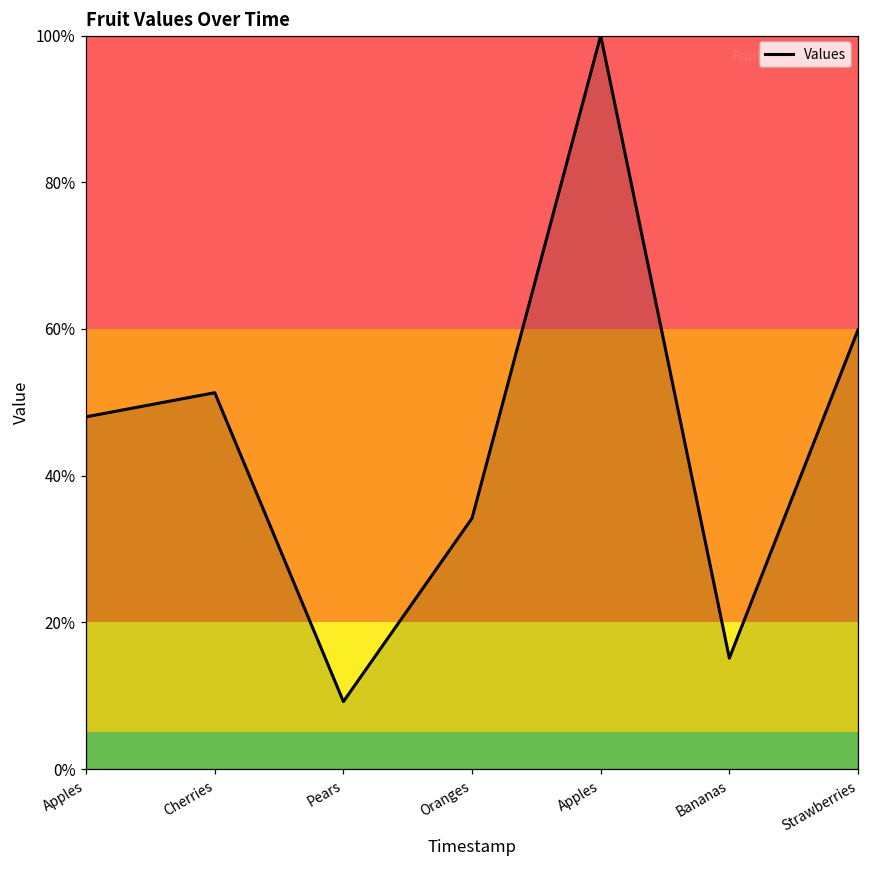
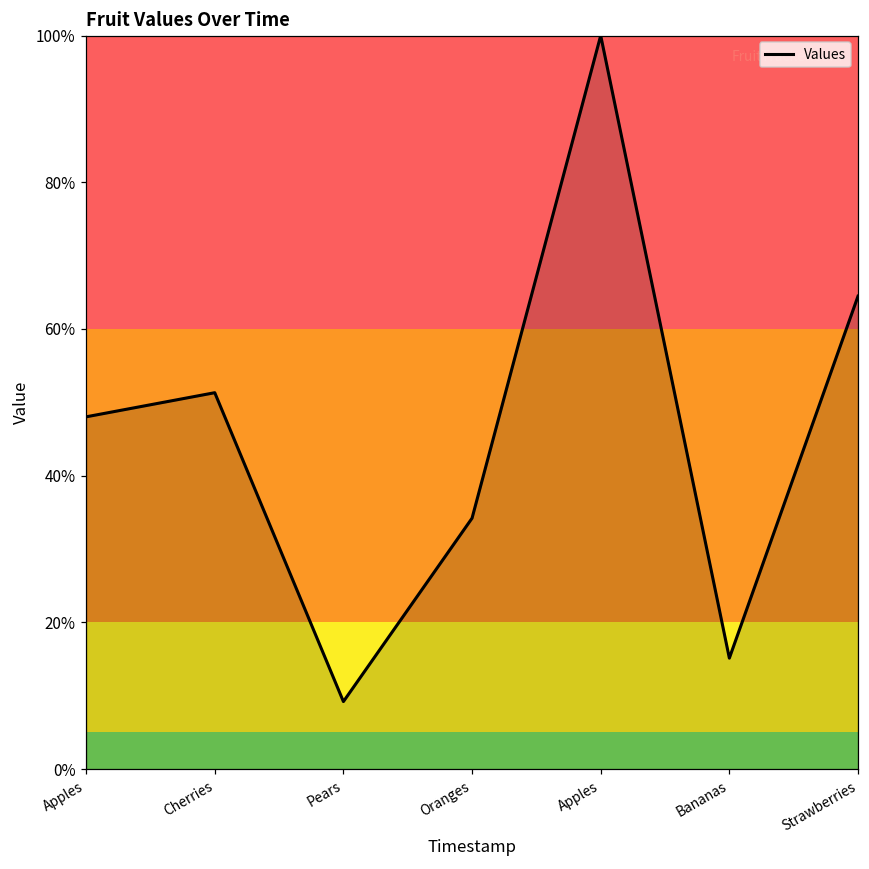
  {
    "Cherries": "51%",
    "Pears": "9%",
    "Oranges": "34%",
    "Bananas": "15%",
-   "Strawberries": "60%"
+   "Strawberries": "64%"
  }
